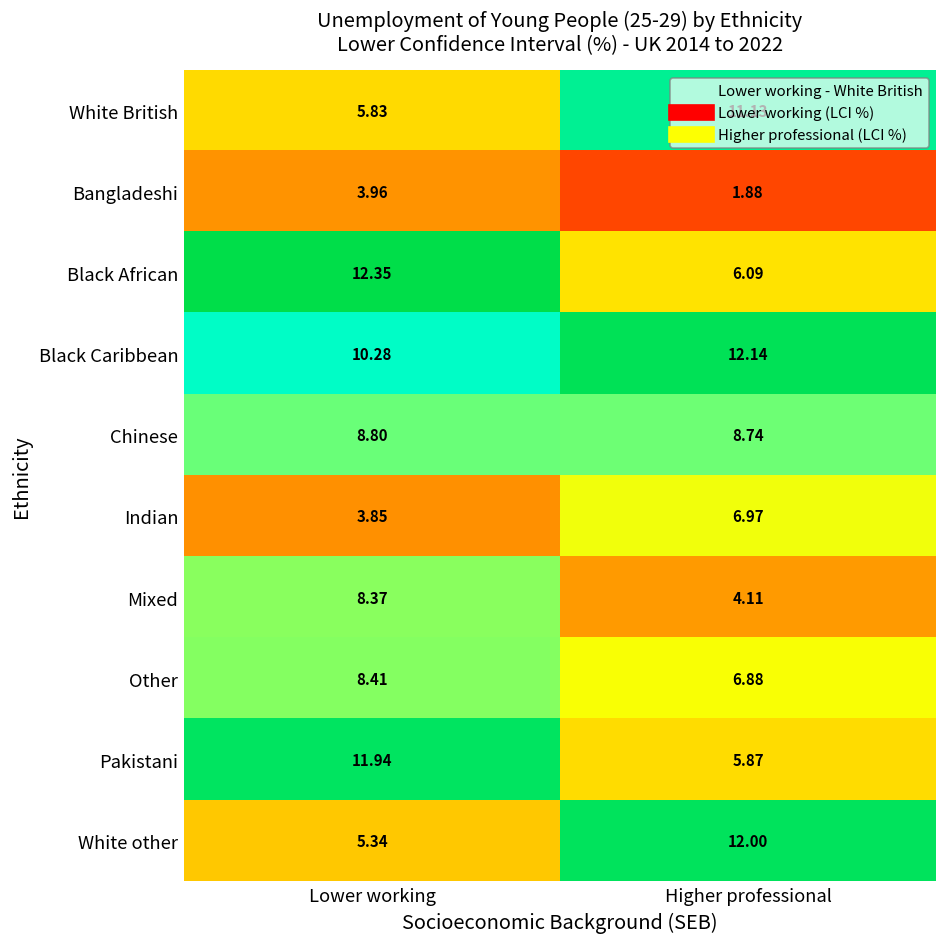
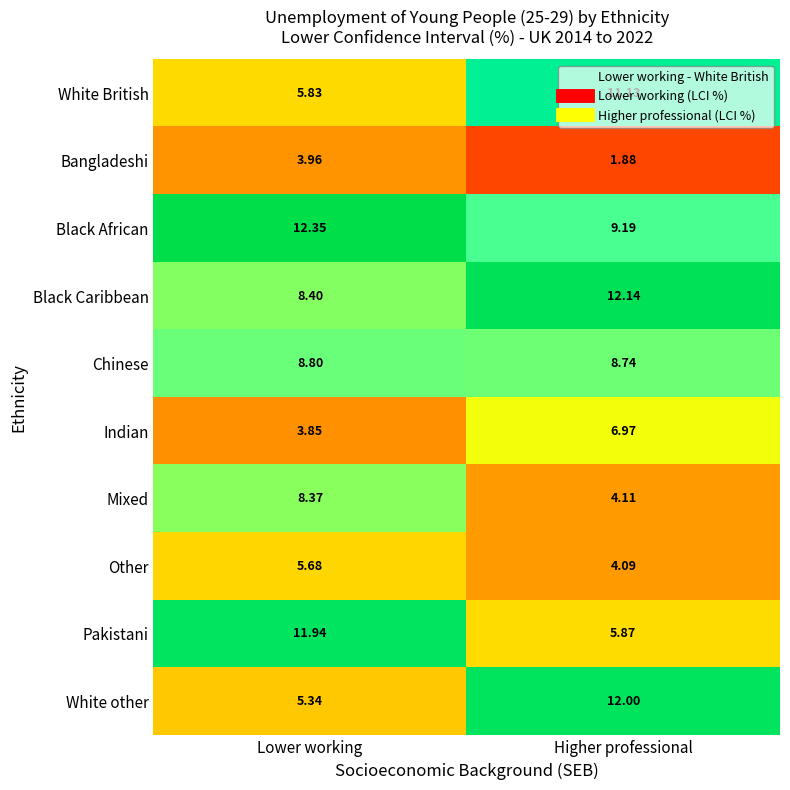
  {
    "Black African": {
-     "Higher professional": 6.09
+     "Higher professional": 9.19
    },
    "Black Caribbean": {
-     "Lower working": 10.28
+     "Lower working": 8.40
    },
    "Other": {
-     "Lower working": 8.41,
-     "Higher professional": 6.88
+     "Lower working": 5.68,
+     "Higher professional": 4.09
    }
  }
